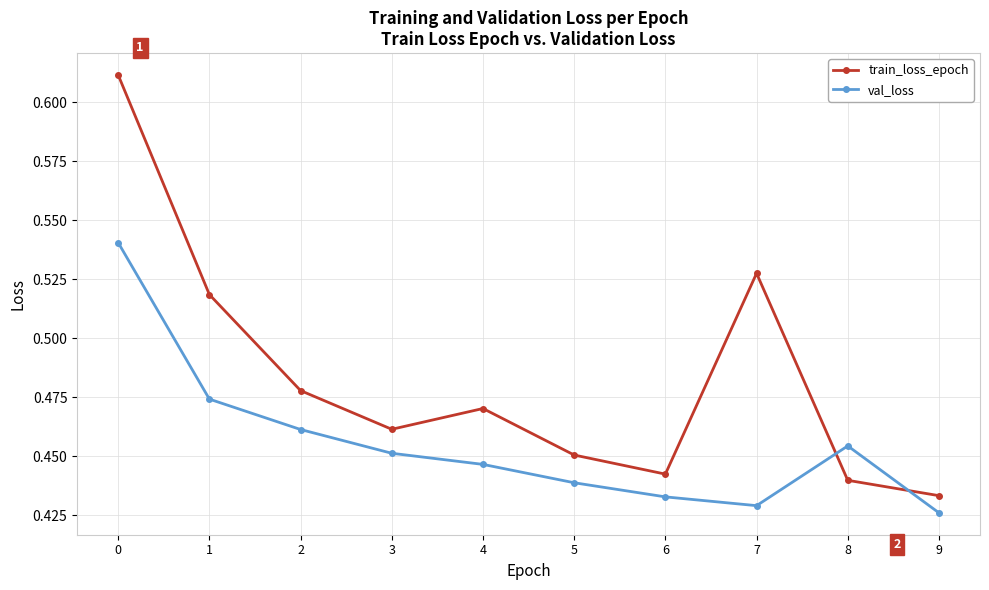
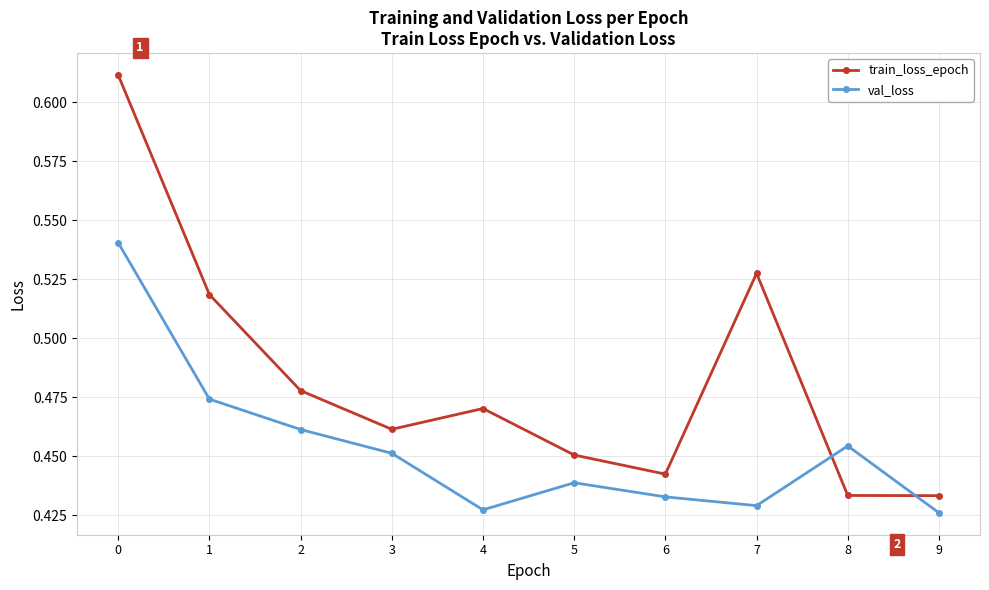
  {
    "train_loss_epoch": {
      "1": 0.518,
      "2": 0.478,
      "3": 0.461,
      "4": 0.470,
      "5": 0.450,
      "6": 0.442,
      "7": 0.527,
-     "8": 0.440,
+     "8": 0.433,
      "9": 0.433
    },
    "val_loss": {
      "0": 0.540,
      "1": 0.474,
      "2": 0.461,
      "3": 0.451,
-     "4": 0.447,
+     "4": 0.427,
      "5": 0.439,
      "6": 0.433,
      "7": 0.429,
      "8": 0.454,
      "9": 0.426
    }
  }
